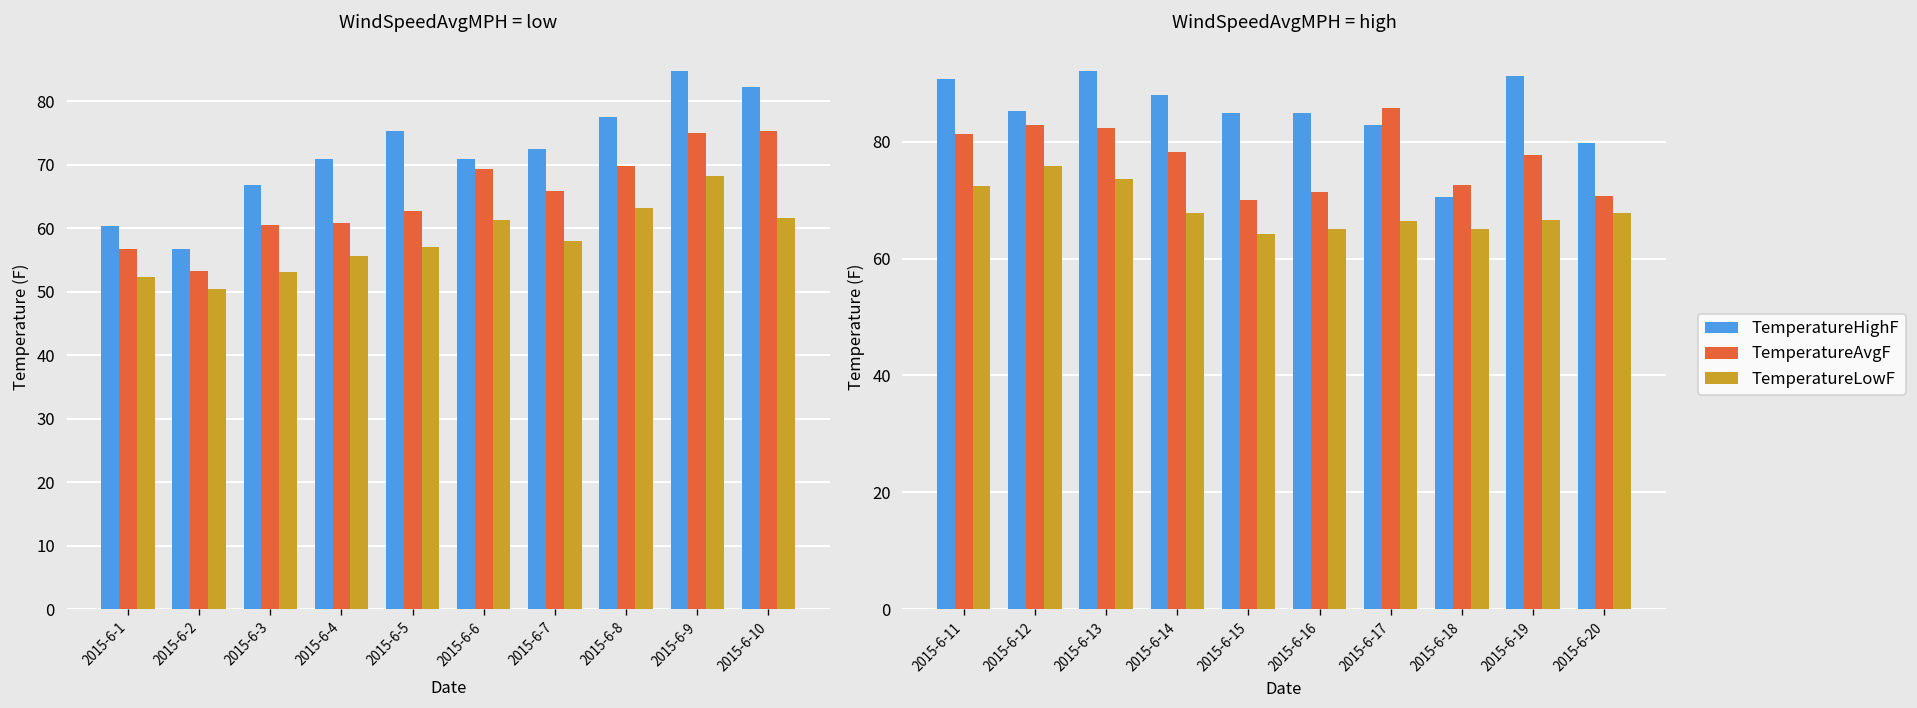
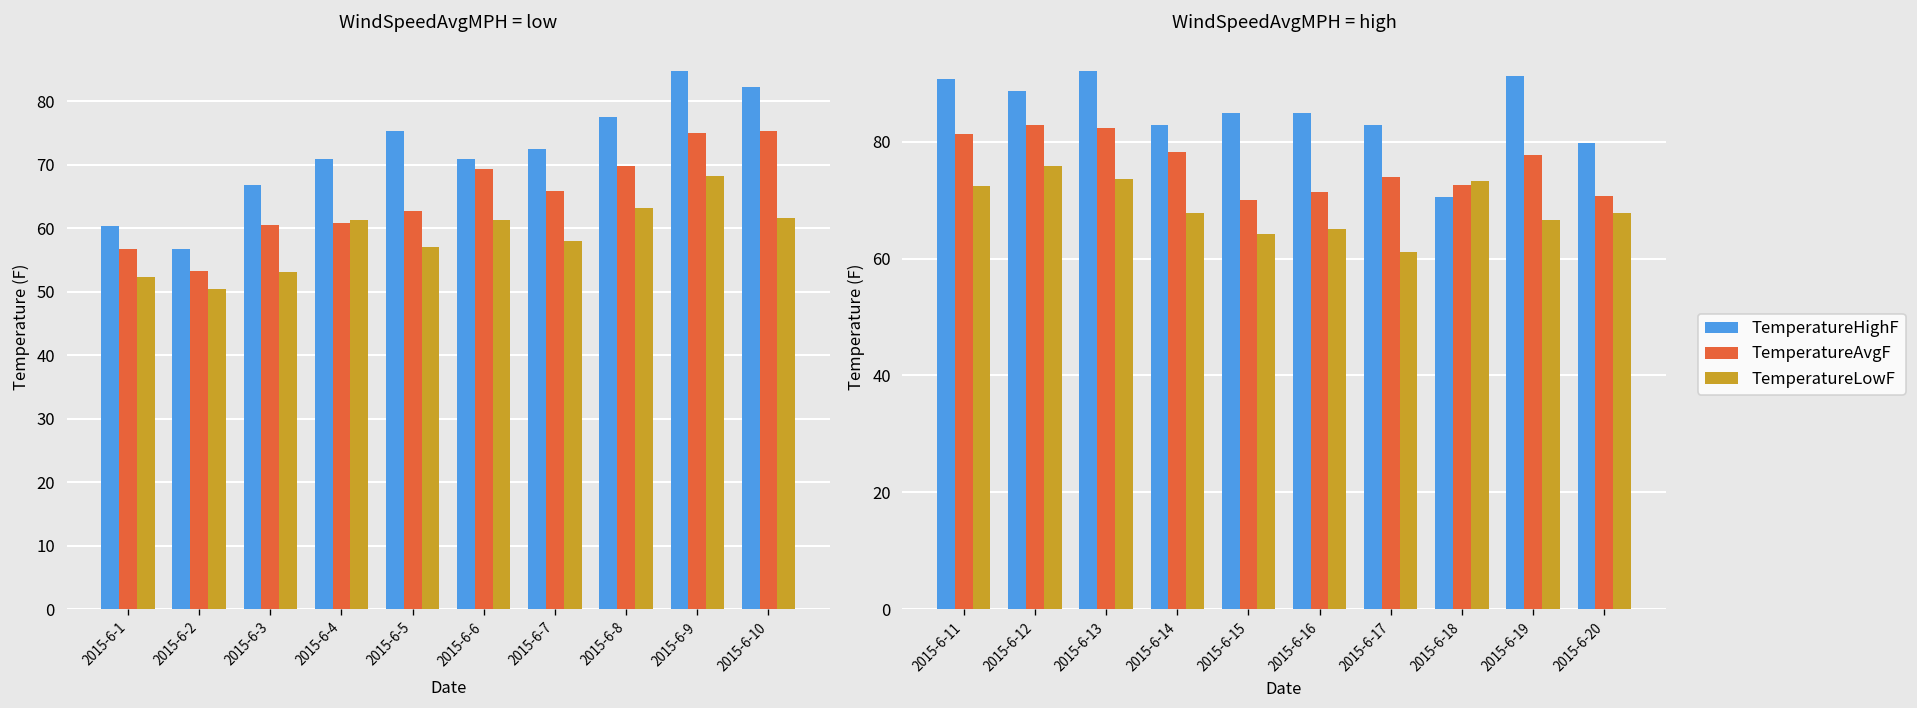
  {
    "WindSpeedAvgMPH = low": {
      "TemperatureHighF": {
        "2015-6-1": 60,
        "2015-6-2": 57,
        "2015-6-3": 67,
        "2015-6-4": 71,
        "2015-6-5": 75,
        "2015-6-6": 71,
        "2015-6-7": 73,
        "2015-6-8": 78,
        "2015-6-9": 85,
        "2015-6-10": 82
      },
      "TemperatureAvgF": {
        "2015-6-1": 57,
        "2015-6-2": 53,
        "2015-6-3": 61,
        "2015-6-4": 61,
        "2015-6-5": 63,
        "2015-6-6": 69,
        "2015-6-7": 66,
        "2015-6-8": 70,
        "2015-6-9": 75,
        "2015-6-10": 75
      },
      "TemperatureLowF": {
        "2015-6-1": 52,
        "2015-6-2": 50,
        "2015-6-3": 53,
-       "2015-6-4": 56,
+       "2015-6-4": 61,
        "2015-6-5": 57,
        "2015-6-6": 61,
        "2015-6-7": 58,
        "2015-6-8": 63,
        "2015-6-9": 68,
        "2015-6-10": 62
      }
    },
    "WindSpeedAvgMPH = high": {
      "TemperatureHighF": {
        "2015-6-11": 91,
-       "2015-6-12": 85,
+       "2015-6-12": 89,
        "2015-6-13": 92,
-       "2015-6-14": 88,
+       "2015-6-14": 83,
        "2015-6-15": 85,
        "2015-6-16": 85,
        "2015-6-17": 83,
        "2015-6-18": 71,
        "2015-6-19": 91,
        "2015-6-20": 80
      },
      "TemperatureAvgF": {
        "2015-6-11": 81,
        "2015-6-12": 83,
        "2015-6-13": 82,
        "2015-6-14": 78,
        "2015-6-15": 70,
        "2015-6-16": 71,
-       "2015-6-17": 86,
+       "2015-6-17": 74,
        "2015-6-18": 73,
        "2015-6-19": 78,
        "2015-6-20": 71
      },
      "TemperatureLowF": {
        "2015-6-11": 73,
        "2015-6-12": 76,
        "2015-6-13": 74,
        "2015-6-14": 68,
        "2015-6-15": 64,
        "2015-6-16": 65,
-       "2015-6-17": 66,
-       "2015-6-18": 65,
+       "2015-6-17": 61,
+       "2015-6-18": 73,
        "2015-6-19": 67,
        "2015-6-20": 68
      }
    }
  }
